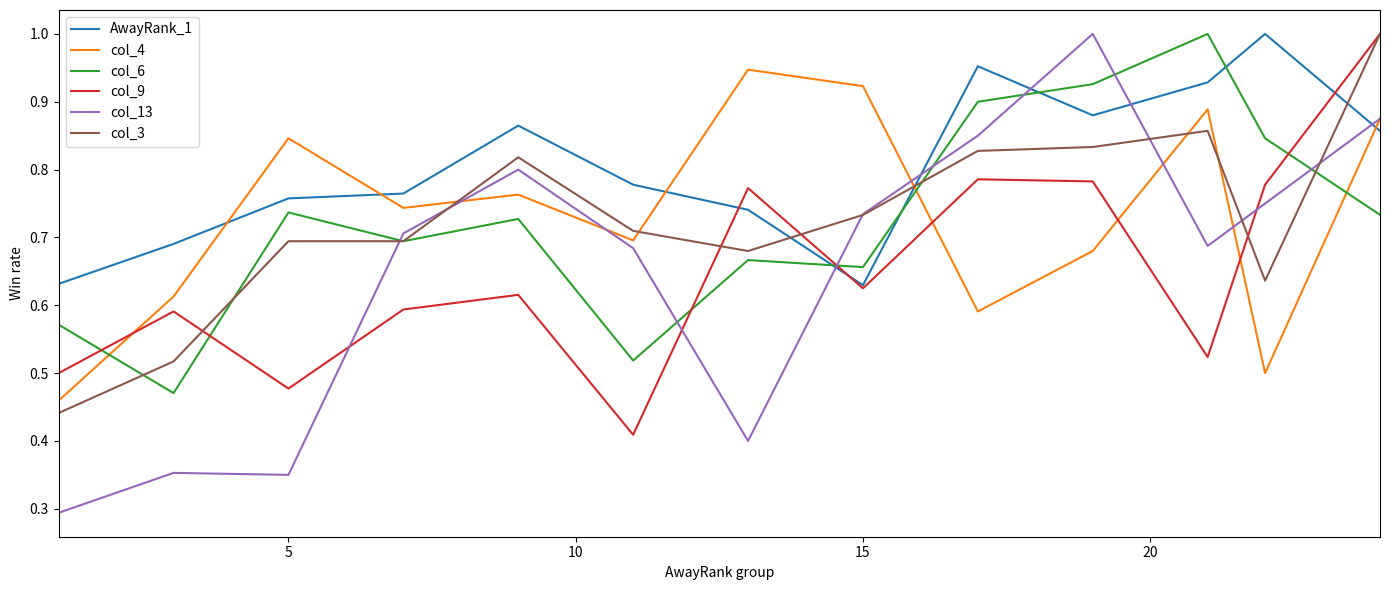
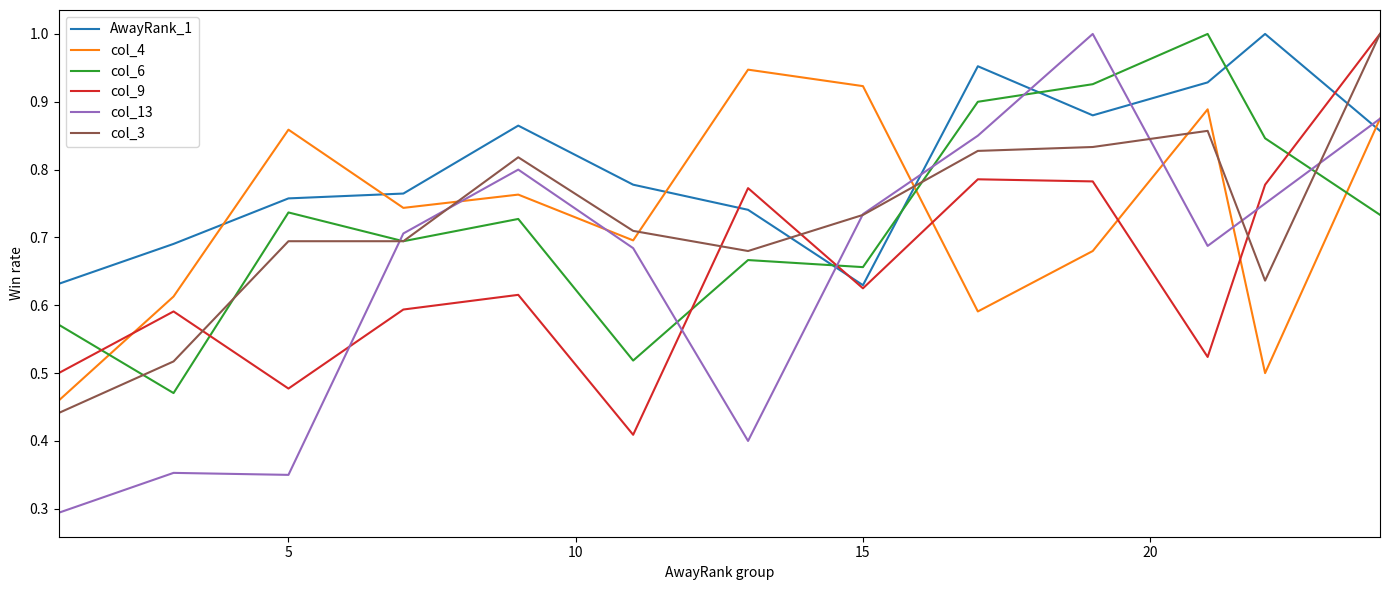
  {
    "AwayRank_1": {
      "5": 0.76,
      "15": 0.63
    },
    "col_4": {
-     "5": 0.85,
+     "5": 0.86,
      "15": 0.92
    },
    "col_6": {
      "5": 0.74,
      "15": 0.66
    },
    "col_9": {
      "5": 0.48,
      "15": 0.63
    },
    "col_13": {
      "5": 0.35
    },
    "col_3": {
      "5": 0.69
    }
  }
